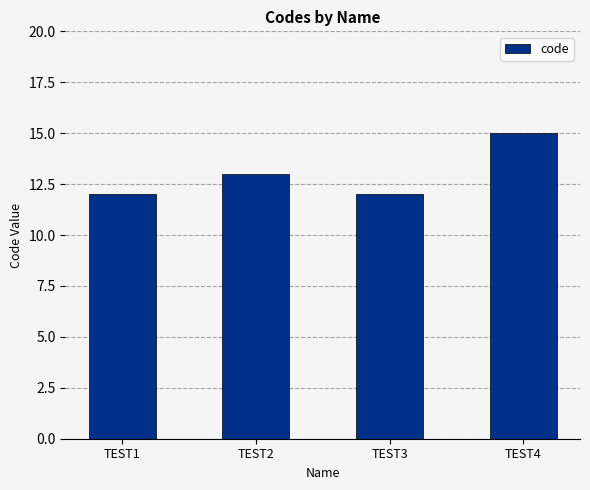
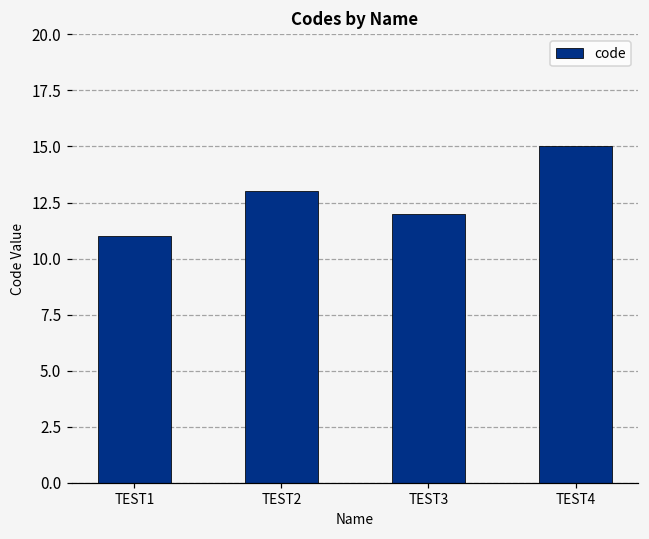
  {
-   "TEST1": 12,
+   "TEST1": 11,
    "TEST2": 13,
    "TEST3": 12,
    "TEST4": 15
  }
